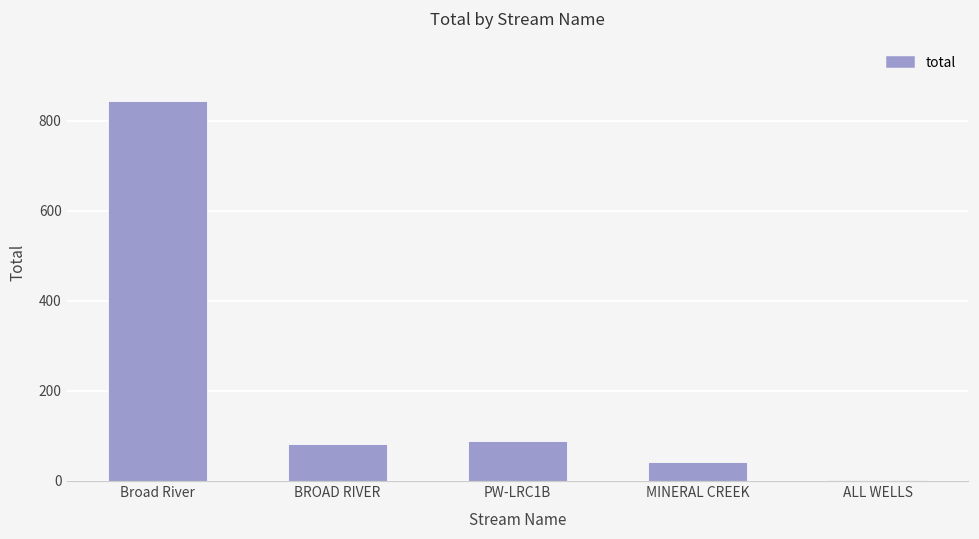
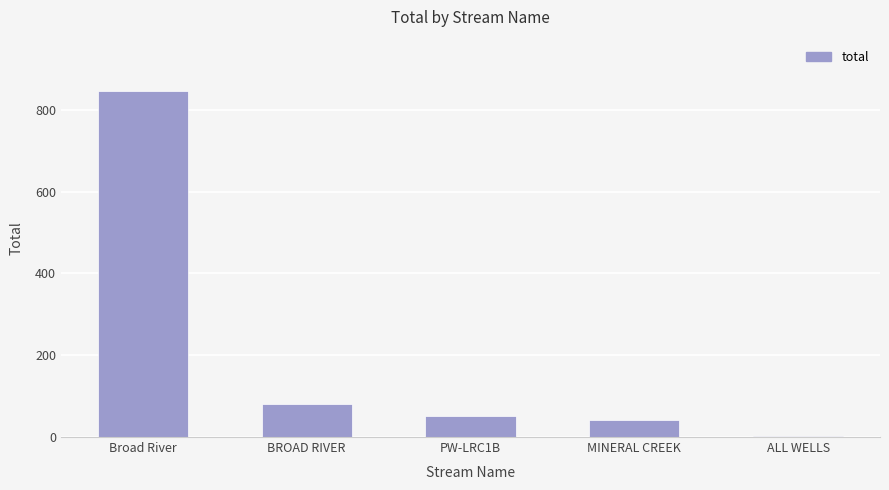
  {
    "Broad River": 840,
    "BROAD RIVER": 80,
-   "PW-LRC1B": 90,
+   "PW-LRC1B": 50,
    "MINERAL CREEK": 40
  }
